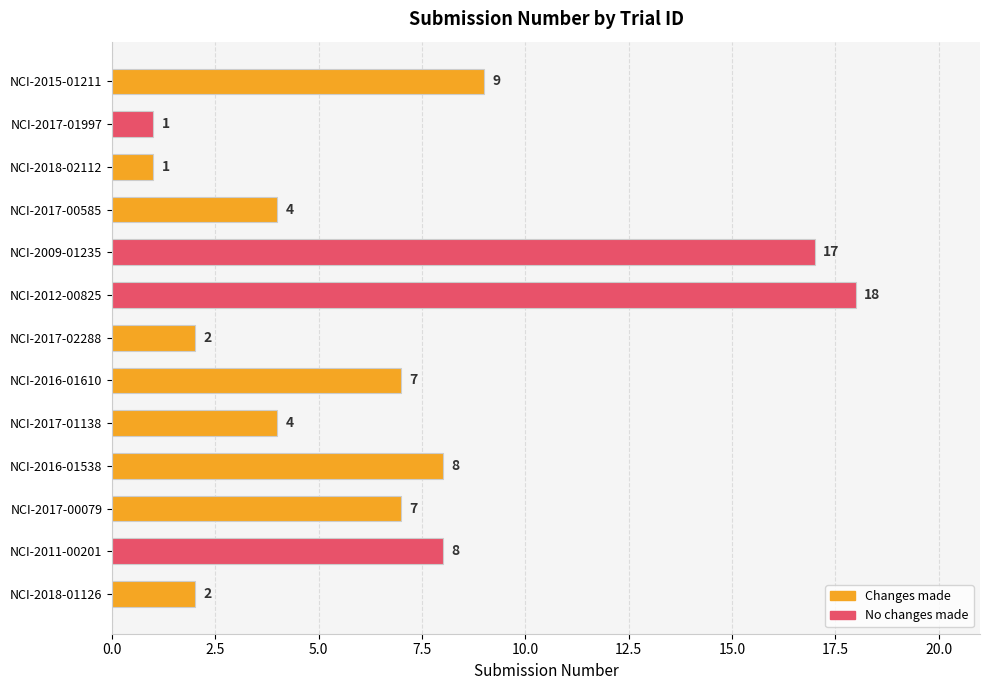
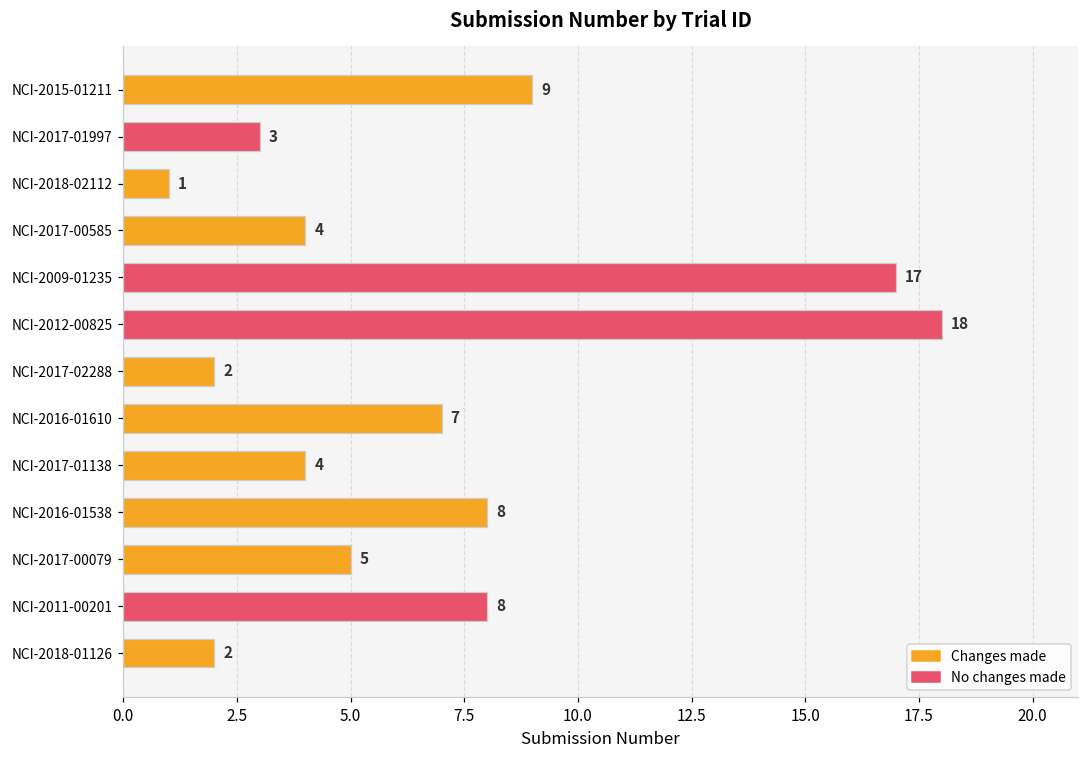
  {
    "NCI-2015-01211": 9,
-   "NCI-2017-01997": 1,
+   "NCI-2017-01997": 3,
    "NCI-2018-02112": 1,
    "NCI-2017-00585": 4,
    "NCI-2009-01235": 17,
    "NCI-2012-00825": 18,
    "NCI-2017-02288": 2,
    "NCI-2016-01610": 7,
    "NCI-2017-01138": 4,
    "NCI-2016-01538": 8,
-   "NCI-2017-00079": 7,
+   "NCI-2017-00079": 5,
    "NCI-2011-00201": 8,
    "NCI-2018-01126": 2
  }
